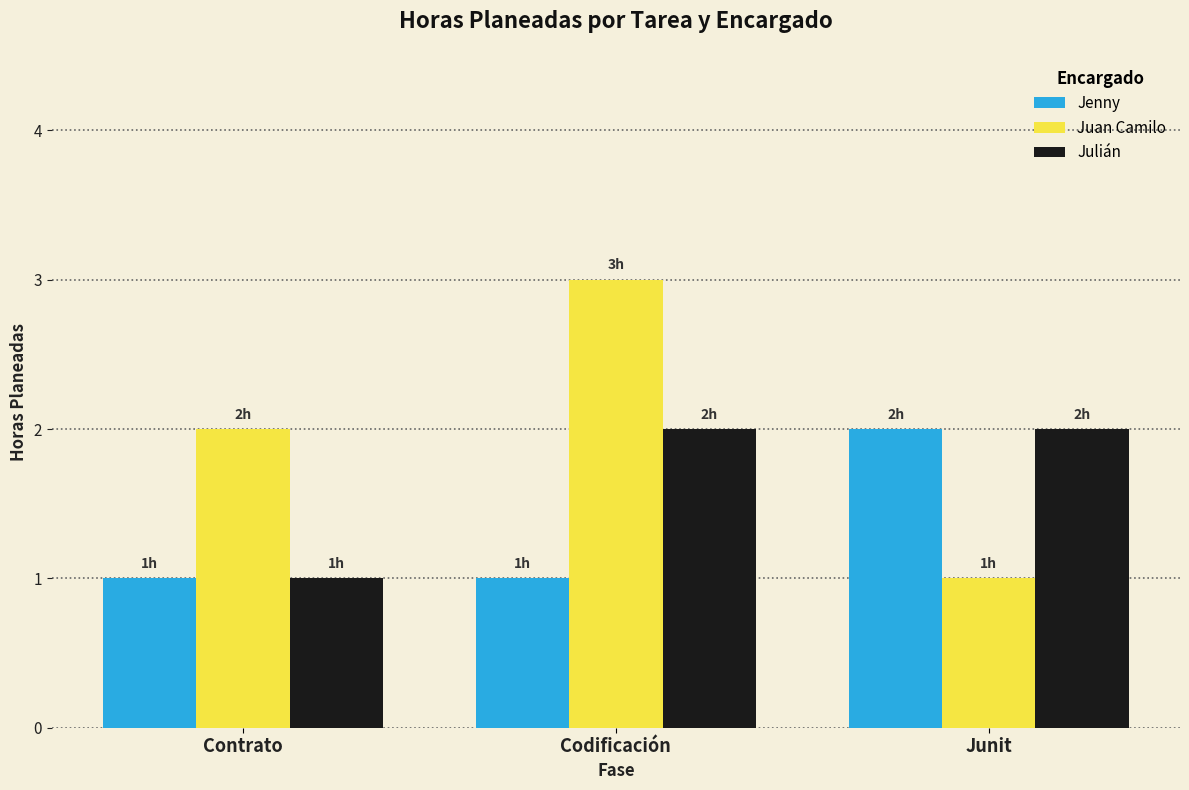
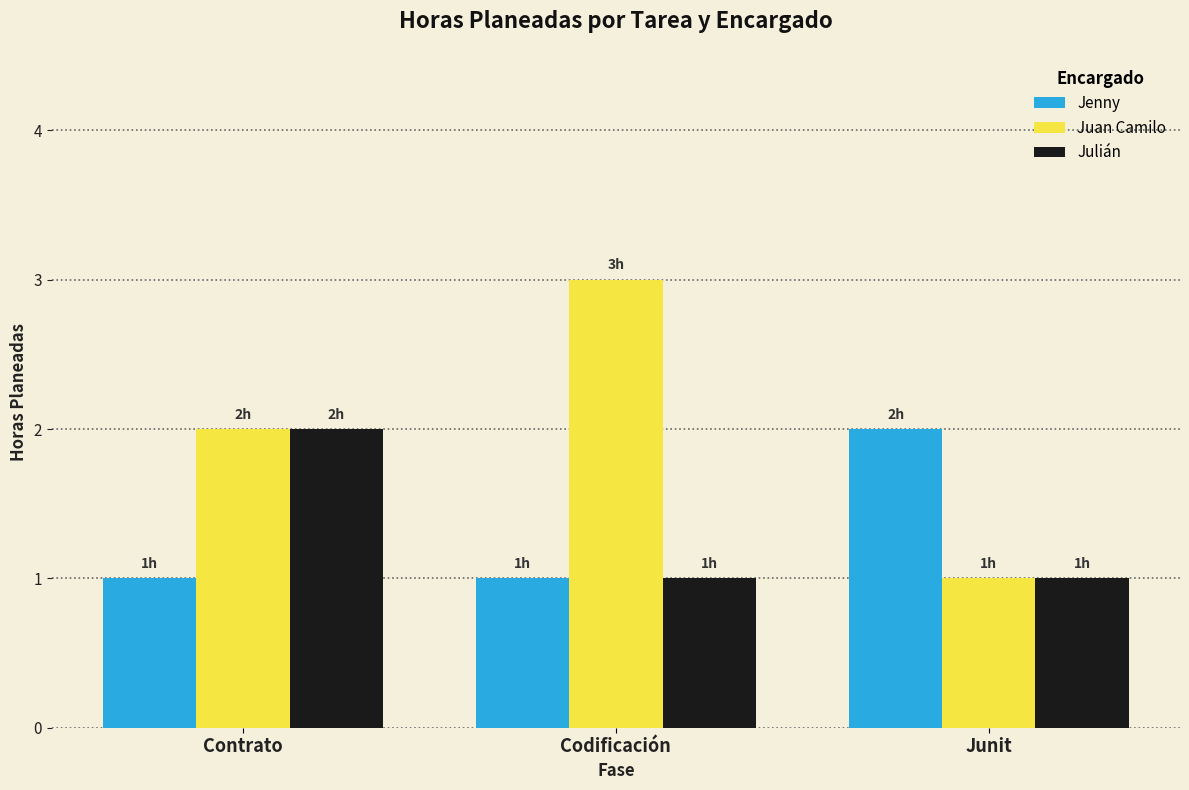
  {
    "Jenny": {
      "Contrato": "1h",
      "Codificación": "1h",
      "Junit": "2h"
    },
    "Juan Camilo": {
      "Contrato": "2h",
      "Codificación": "3h",
      "Junit": "1h"
    },
    "Julián": {
-     "Contrato": "1h",
-     "Codificación": "2h",
-     "Junit": "2h"
+     "Contrato": "2h",
+     "Codificación": "1h",
+     "Junit": "1h"
    }
  }
